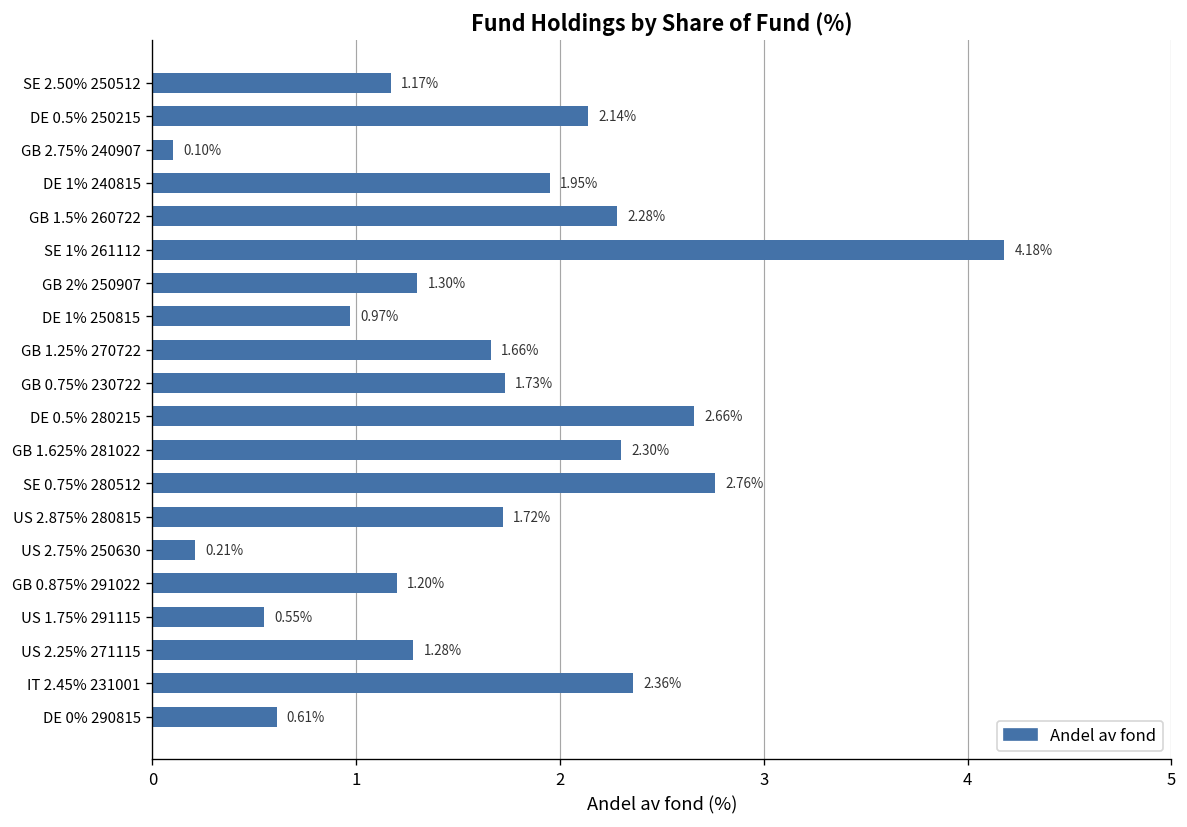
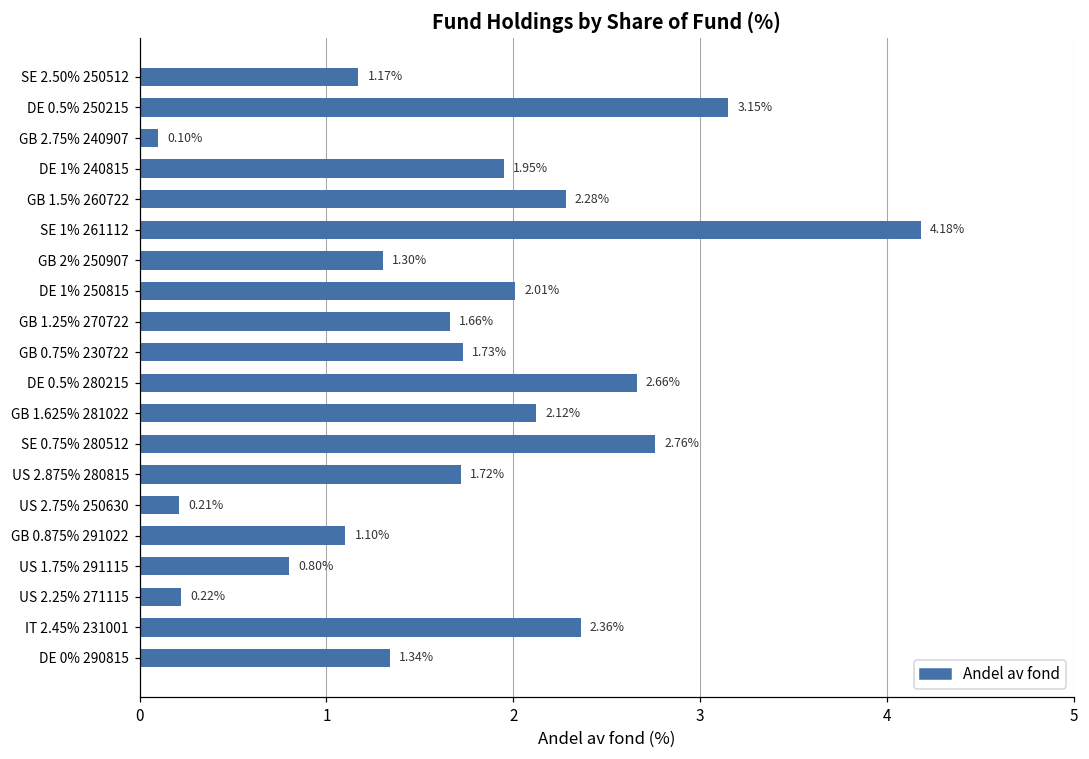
  {
    "SE 2.50% 250512": "1.17%",
-   "DE 0.5% 250215": "2.14%",
+   "DE 0.5% 250215": "3.15%",
    "GB 2.75% 240907": "0.10%",
    "DE 1% 240815": "1.95%",
    "GB 1.5% 260722": "2.28%",
    "SE 1% 261112": "4.18%",
    "GB 2% 250907": "1.30%",
-   "DE 1% 250815": "0.97%",
+   "DE 1% 250815": "2.01%",
    "GB 1.25% 270722": "1.66%",
    "GB 0.75% 230722": "1.73%",
    "DE 0.5% 280215": "2.66%",
-   "GB 1.625% 281022": "2.30%",
+   "GB 1.625% 281022": "2.12%",
    "SE 0.75% 280512": "2.76%",
    "US 2.875% 280815": "1.72%",
    "US 2.75% 250630": "0.21%",
-   "GB 0.875% 291022": "1.20%",
-   "US 1.75% 291115": "0.55%",
-   "US 2.25% 271115": "1.28%",
+   "GB 0.875% 291022": "1.10%",
+   "US 1.75% 291115": "0.80%",
+   "US 2.25% 271115": "0.22%",
    "IT 2.45% 231001": "2.36%",
-   "DE 0% 290815": "0.61%"
+   "DE 0% 290815": "1.34%"
  }
